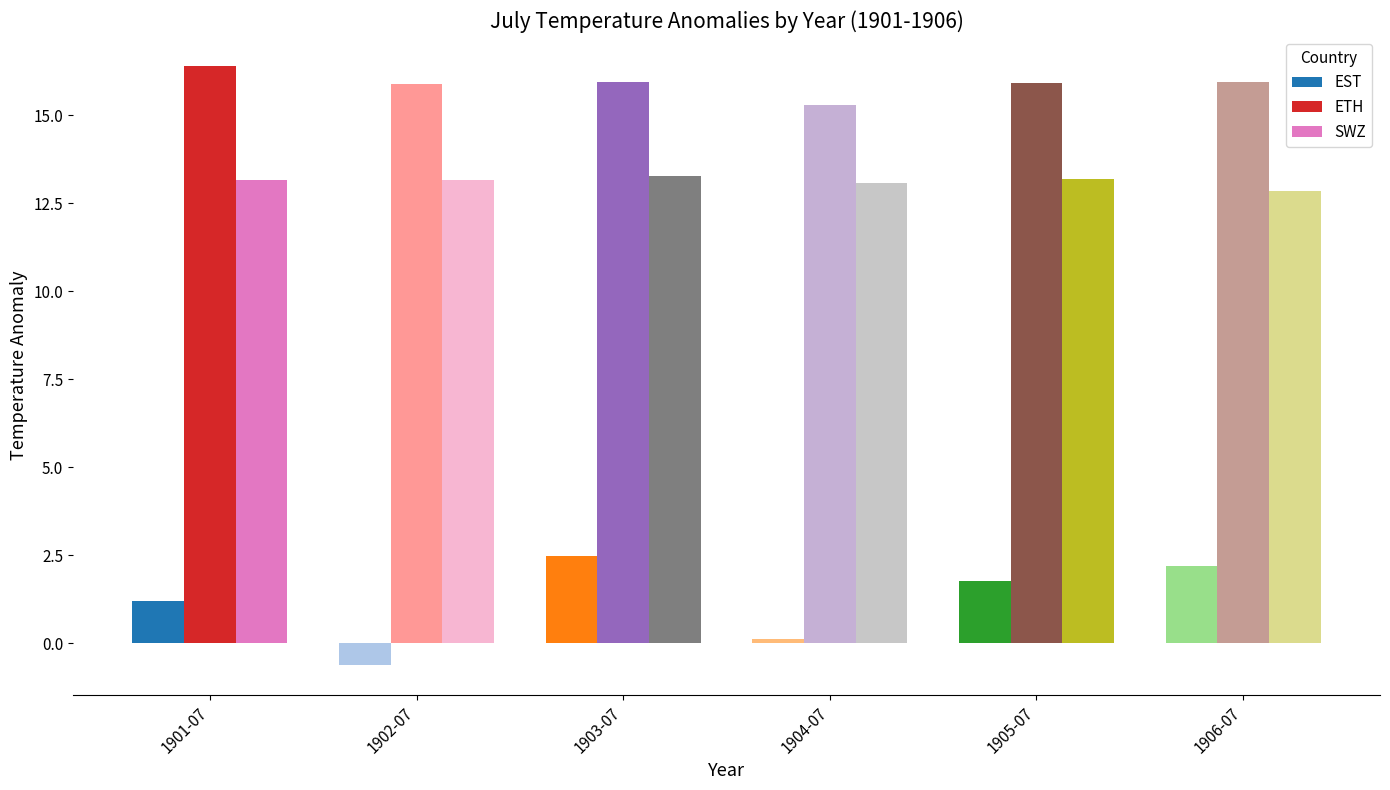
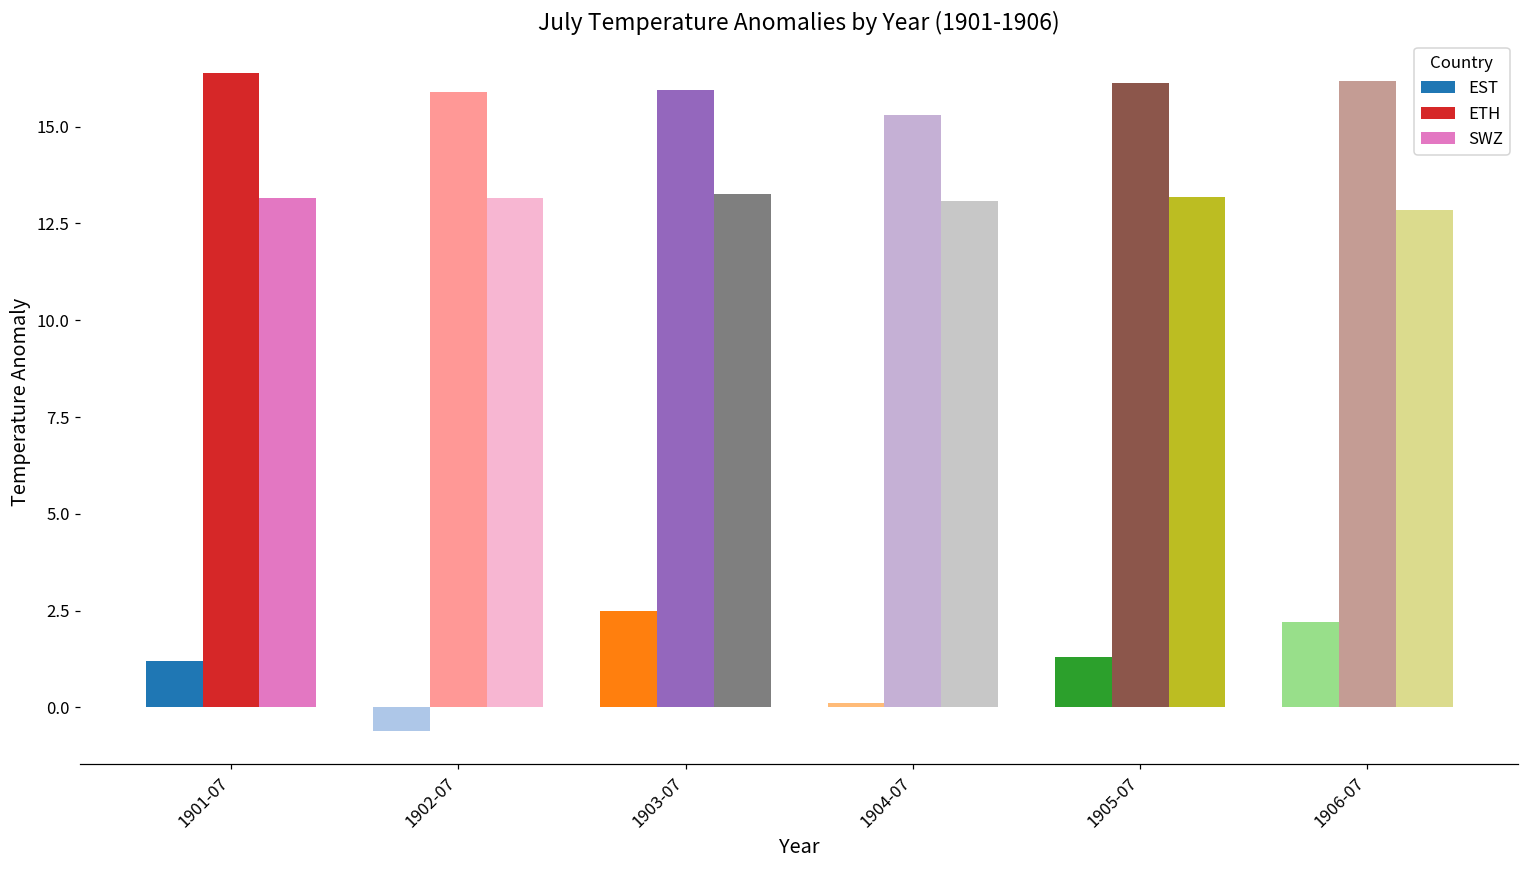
  {
    "EST": {
      "1901-07": 1.2,
      "1902-07": -0.6,
      "1903-07": 2.5,
      "1904-07": 0.1,
-     "1905-07": 1.8,
+     "1905-07": 1.3,
      "1906-07": 2.2
    },
    "ETH": {
      "1901-07": 16.4,
      "1902-07": 15.9,
      "1903-07": 16.0,
      "1904-07": 15.3,
-     "1905-07": 15.9,
-     "1906-07": 15.9
+     "1905-07": 16.1,
+     "1906-07": 16.2
    },
    "SWZ": {
      "1901-07": 13.2,
      "1902-07": 13.2,
      "1903-07": 13.3,
      "1904-07": 13.1,
      "1905-07": 13.2,
      "1906-07": 12.9
    }
  }
